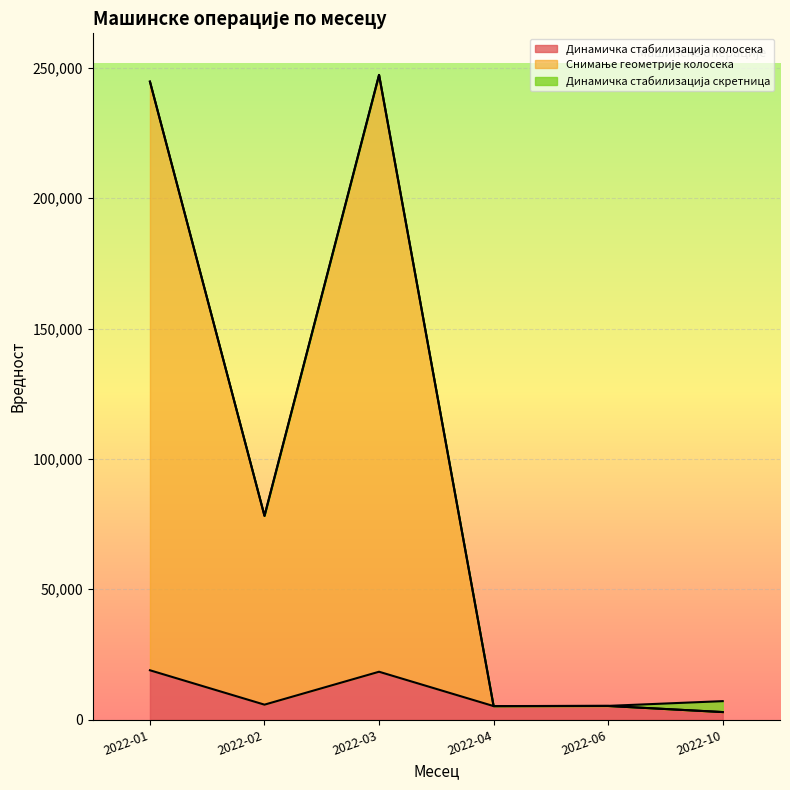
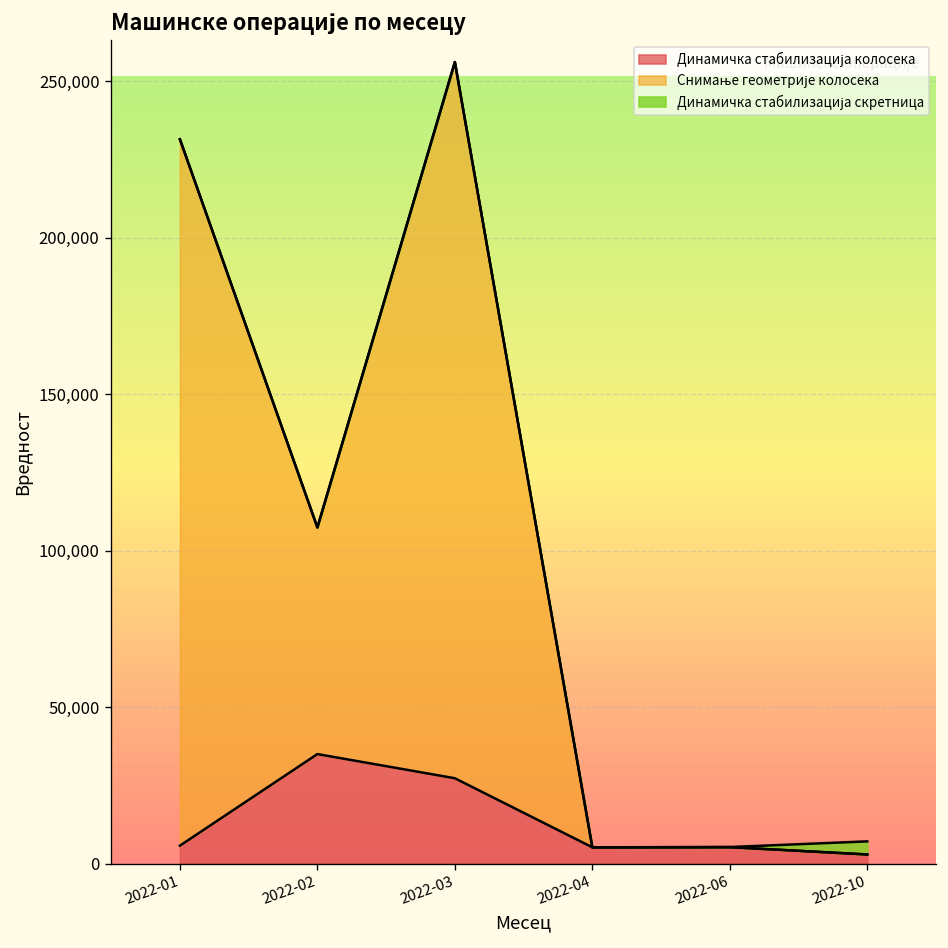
  {
    "Динамичка стабилизација колосека": {
-     "2022-01": "19,000",
-     "2022-02": "6,000",
-     "2022-03": "18,000"
+     "2022-01": "6,000",
+     "2022-02": "35,000",
+     "2022-03": "27,000"
    },
    "Динамичка стабилизација скретница": {
      "2022-10": "4,000"
    }
  }
